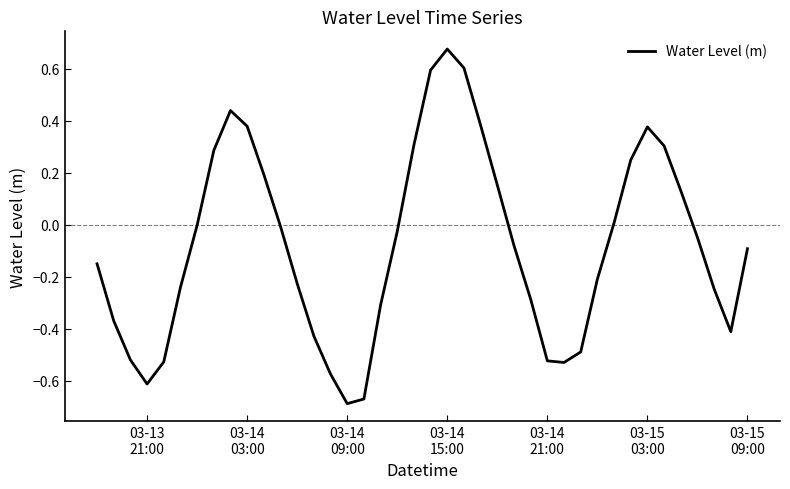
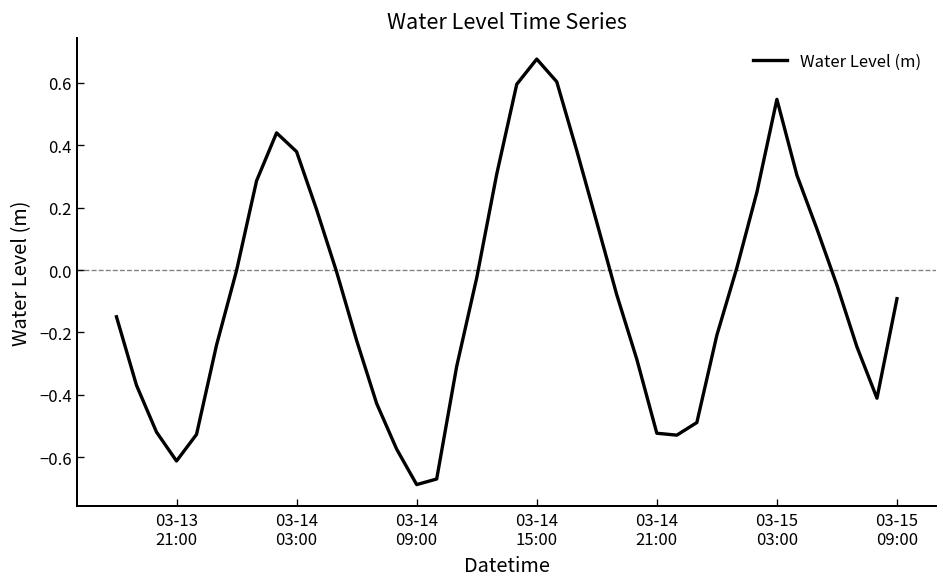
  {
    "03-13 21:00": -0.61,
    "03-14 03:00": 0.38,
    "03-14 09:00": -0.69,
    "03-14 15:00": 0.68,
    "03-14 21:00": -0.52,
-   "03-15 03:00": 0.38,
+   "03-15 03:00": 0.55,
    "03-15 09:00": -0.09
  }
